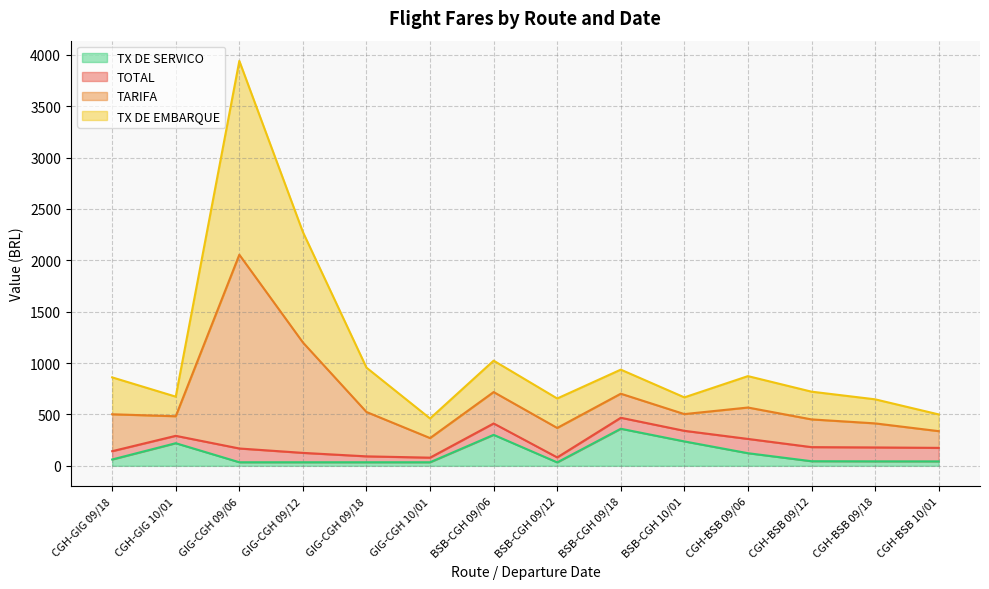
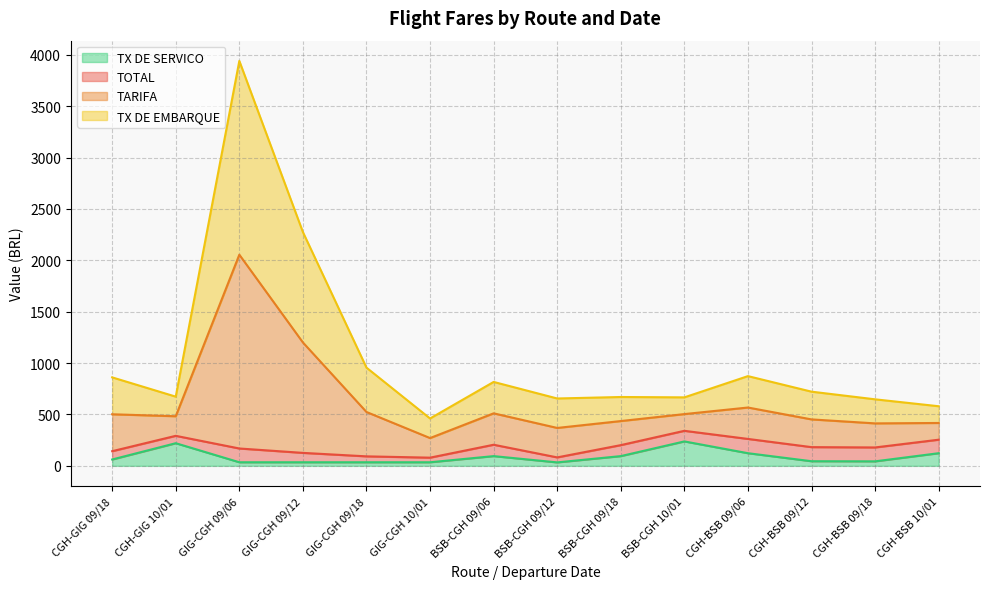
  {
    "TX DE SERVICO": {
      "CGH-GIG 09/18": 60,
      "CGH-GIG 10/01": 220,
      "GIG-CGH 09/06": 30,
      "GIG-CGH 09/12": 30,
      "GIG-CGH 09/18": 30,
      "GIG-CGH 10/01": 30,
-     "BSB-CGH 09/06": 300,
+     "BSB-CGH 09/06": 90,
      "BSB-CGH 09/12": 30,
-     "BSB-CGH 09/18": 360,
+     "BSB-CGH 09/18": 90,
      "BSB-CGH 10/01": 240,
      "CGH-BSB 09/06": 120,
      "CGH-BSB 09/12": 40,
      "CGH-BSB 09/18": 40,
-     "CGH-BSB 10/01": 40
+     "CGH-BSB 10/01": 120
    }
  }
